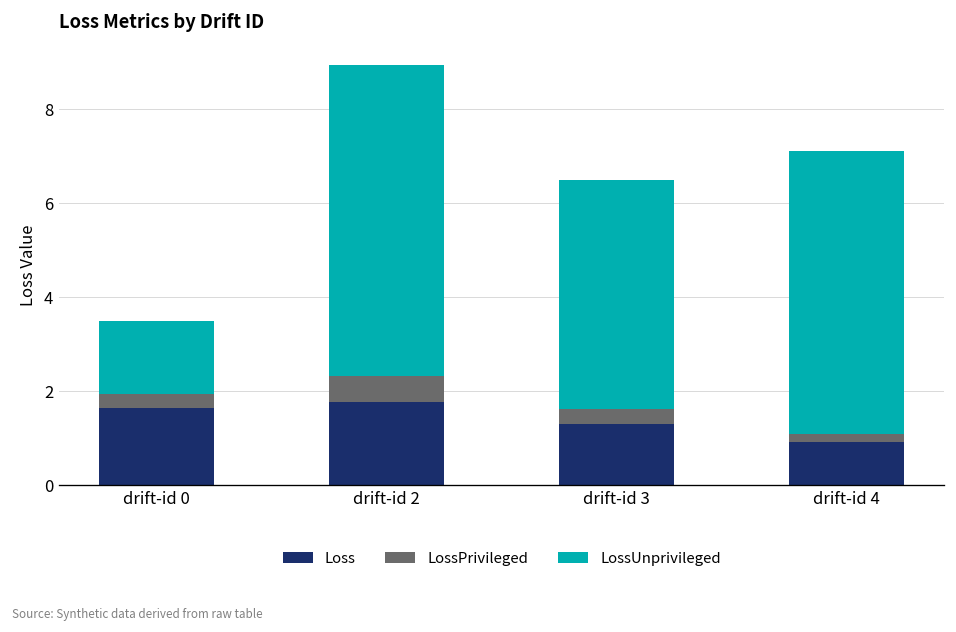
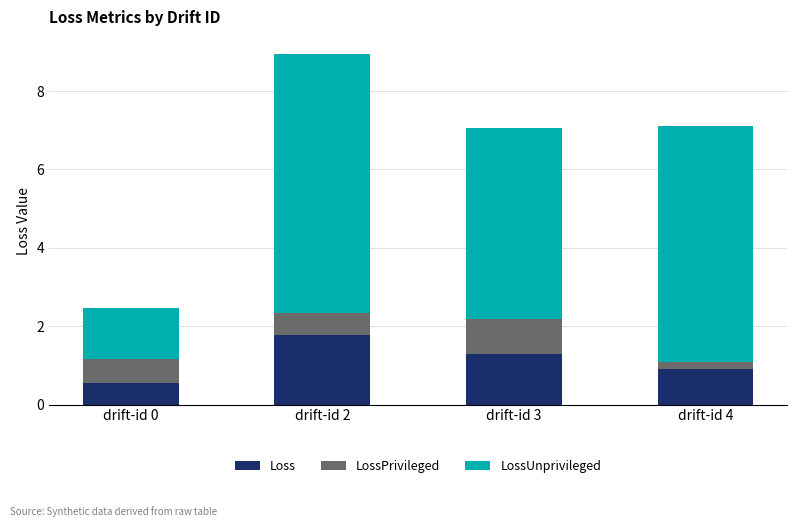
  {
    "Loss": {
-     "drift-id 0": 1.6,
+     "drift-id 0": 0.5,
      "drift-id 2": 1.8,
      "drift-id 3": 1.3,
      "drift-id 4": 0.9
    },
    "LossPrivileged": {
-     "drift-id 0": 0.3,
+     "drift-id 0": 0.6,
      "drift-id 2": 0.6,
-     "drift-id 3": 0.3,
+     "drift-id 3": 0.9,
      "drift-id 4": 0.2
    },
    "LossUnprivileged": {
-     "drift-id 0": 1.6,
+     "drift-id 0": 1.3,
      "drift-id 2": 6.6,
      "drift-id 3": 4.9,
      "drift-id 4": 6.0
    }
  }
